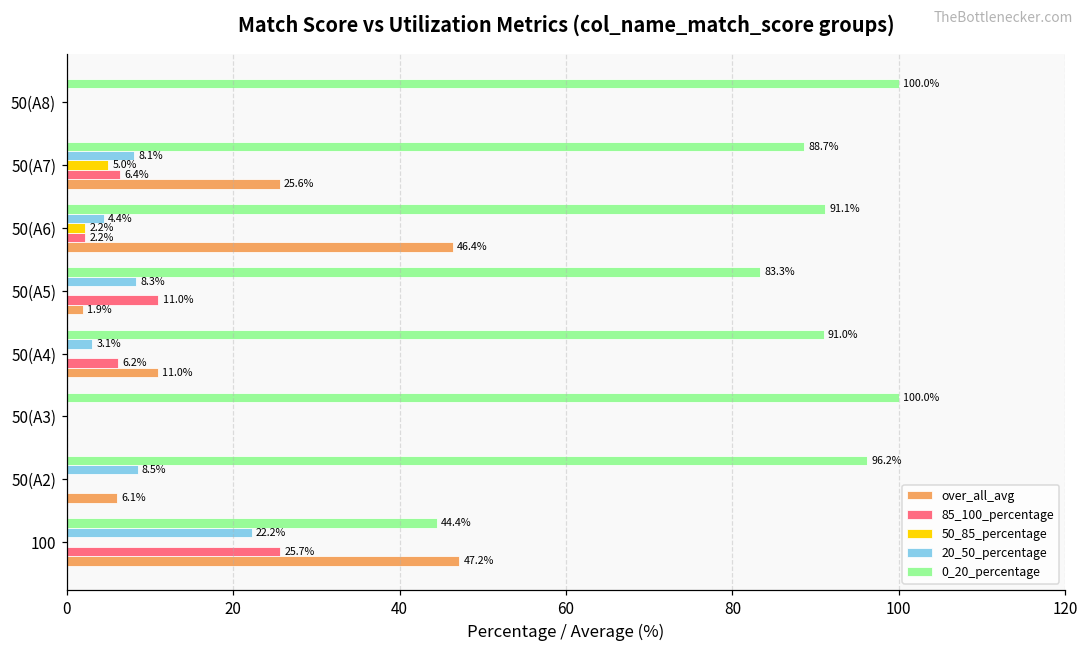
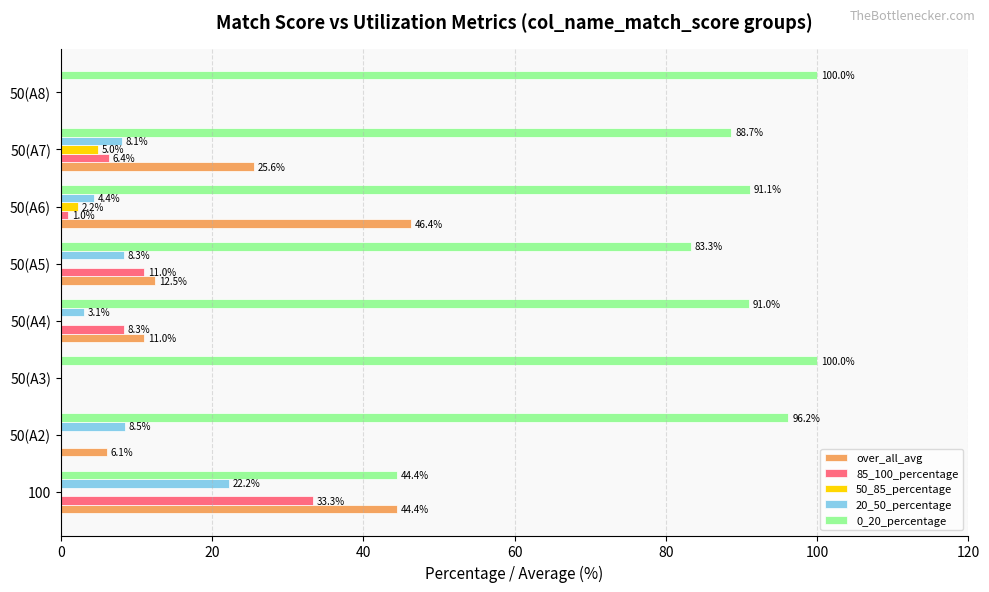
  {
    "over_all_avg": {
      "50(A7)": "25.6%",
      "50(A6)": "46.4%",
-     "50(A5)": "1.9%",
+     "50(A5)": "12.5%",
      "50(A4)": "11.0%",
      "50(A2)": "6.1%",
-     "100": "47.2%"
+     "100": "44.4%"
    },
    "85_100_percentage": {
      "50(A7)": "6.4%",
-     "50(A6)": "2.2%",
+     "50(A6)": "1.0%",
      "50(A5)": "11.0%",
-     "50(A4)": "6.2%",
-     "100": "25.7%"
+     "50(A4)": "8.3%",
+     "100": "33.3%"
    },
    "50_85_percentage": {
      "50(A7)": "5.0%",
      "50(A6)": "2.2%"
    },
    "20_50_percentage": {
      "50(A7)": "8.1%",
      "50(A6)": "4.4%",
      "50(A5)": "8.3%",
      "50(A4)": "3.1%",
      "50(A2)": "8.5%",
      "100": "22.2%"
    },
    "0_20_percentage": {
      "50(A8)": "100.0%",
      "50(A7)": "88.7%",
      "50(A6)": "91.1%",
      "50(A5)": "83.3%",
      "50(A4)": "91.0%",
      "50(A3)": "100.0%",
      "50(A2)": "96.2%",
      "100": "44.4%"
    }
  }
